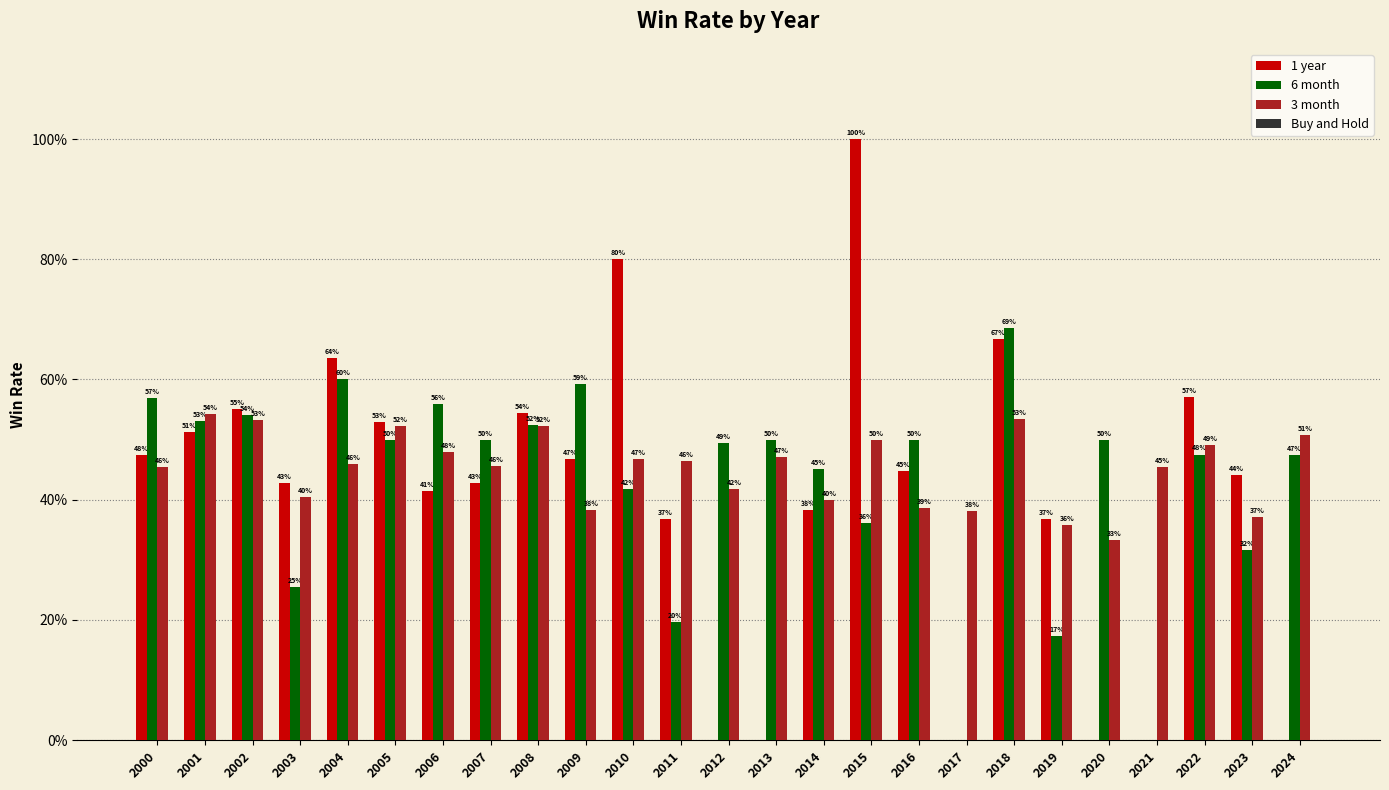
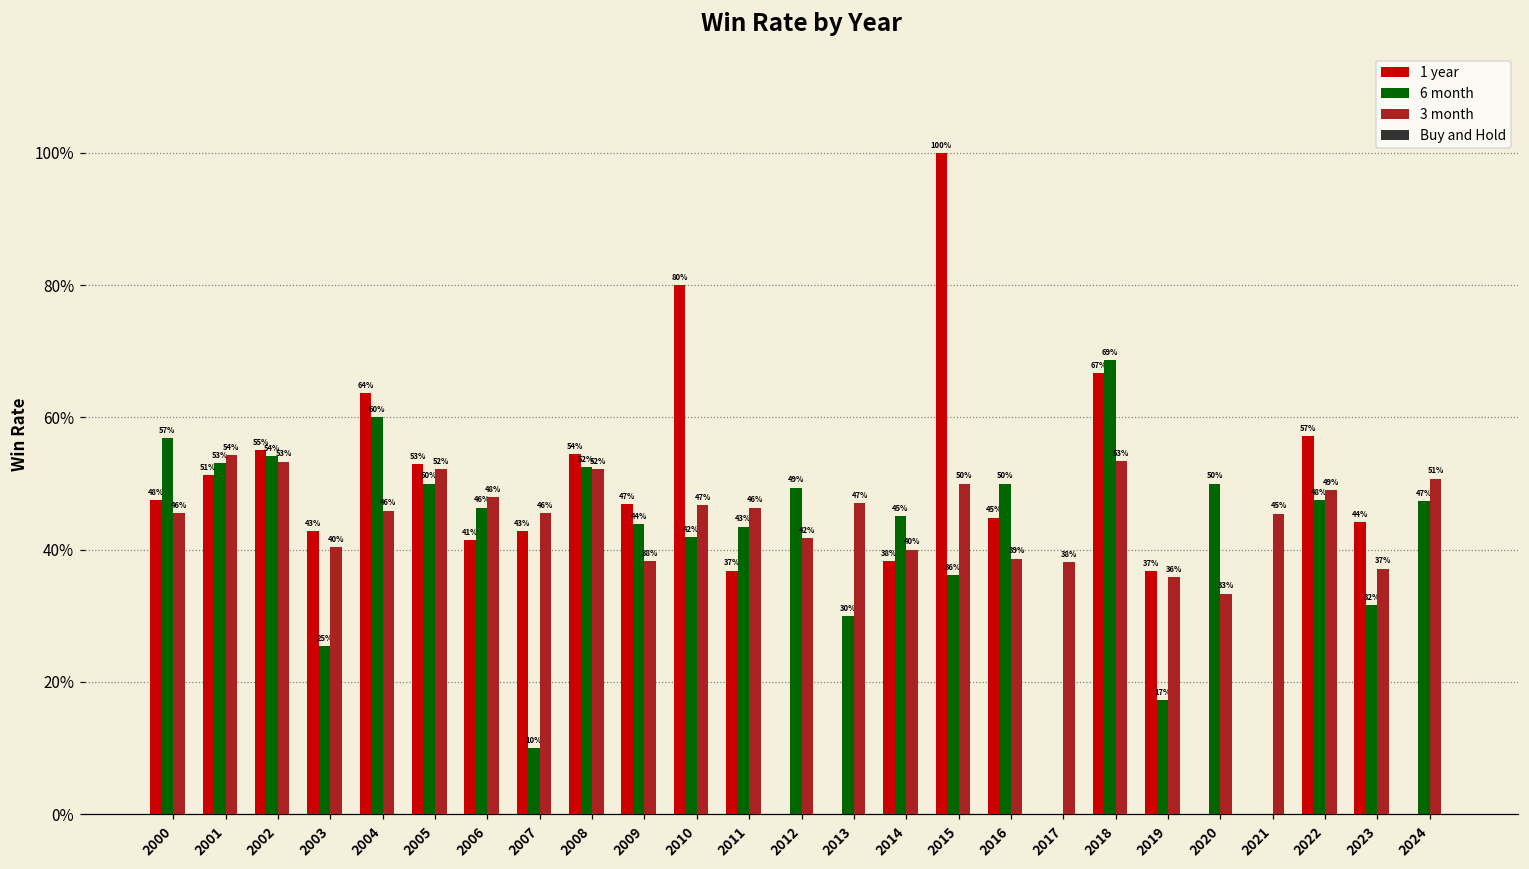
  {
    "6 month": {
      "2000": "57%",
      "2001": "53%",
      "2002": "54%",
      "2003": "25%",
      "2004": "60%",
      "2005": "50%",
-     "2006": "56%",
-     "2007": "50%",
-     "2009": "59%",
+     "2006": "46%",
+     "2007": "10%",
+     "2009": "44%",
      "2010": "42%",
-     "2011": "20%",
+     "2011": "43%",
      "2012": "49%",
-     "2013": "50%",
+     "2013": "30%",
      "2014": "45%",
      "2015": "36%",
      "2016": "50%",
      "2018": "69%",
      "2019": "17%",
      "2020": "50%",
      "2022": "48%",
      "2023": "32%",
      "2024": "47%"
    },
    "Buy and Hold": {
      "2000": "0%",
      "2001": "0%",
      "2002": "0%",
      "2003": "0%",
      "2004": "0%",
      "2005": "0%",
      "2006": "0%",
      "2007": "0%",
      "2008": "0%",
      "2009": "0%",
      "2010": "0%",
      "2011": "0%",
      "2012": "0%",
      "2013": "0%",
      "2014": "0%",
      "2015": "0%",
      "2016": "0%",
      "2017": "0%",
      "2018": "0%",
      "2019": "0%",
      "2020": "0%",
      "2021": "0%",
      "2022": "0%",
      "2023": "0%",
      "2024": "0%"
    }
  }
